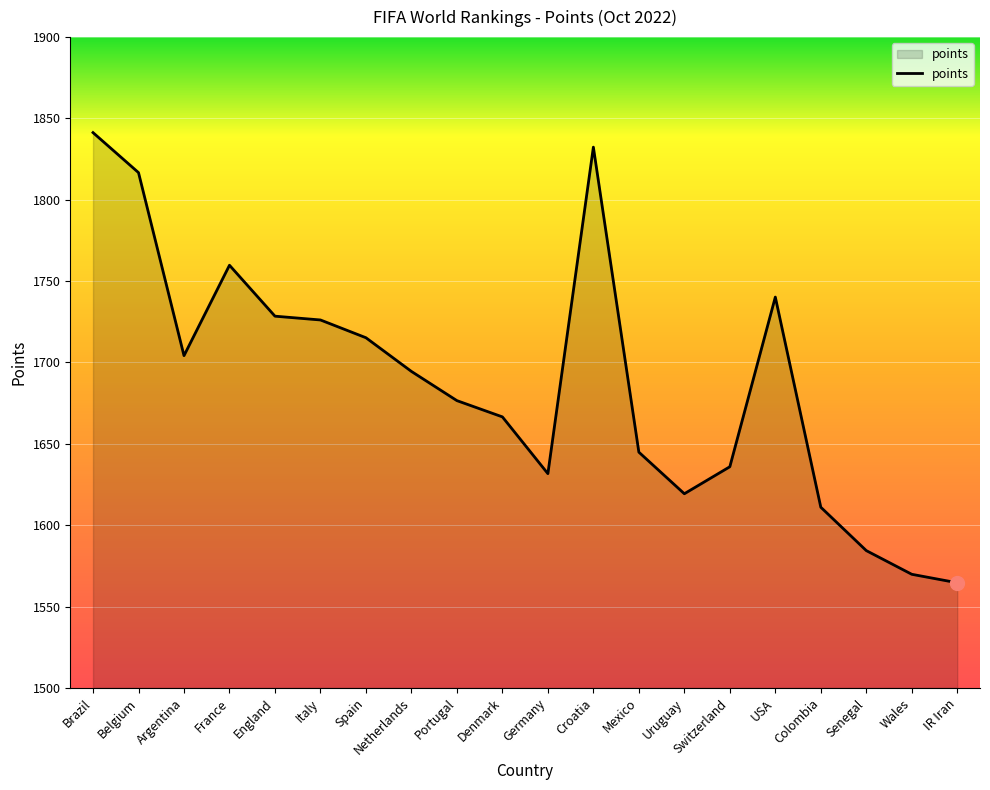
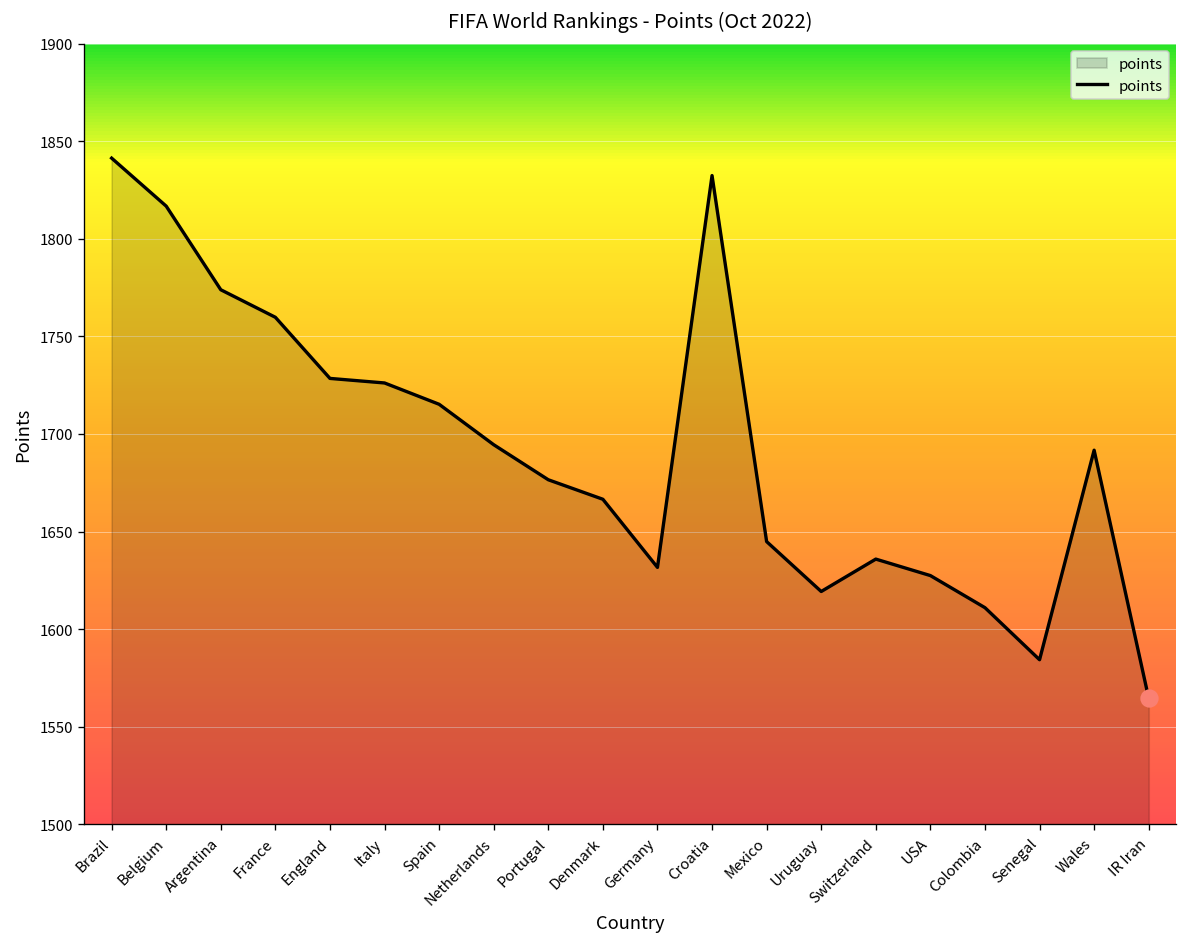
  {
    "points": {
      "Brazil": 1841,
      "Belgium": 1817,
-     "Argentina": 1704,
+     "Argentina": 1774,
      "France": 1760,
      "England": 1728,
      "Italy": 1726,
      "Spain": 1715,
      "Netherlands": 1695,
      "Portugal": 1677,
      "Denmark": 1667,
      "Germany": 1632,
      "Croatia": 1832,
      "Mexico": 1645,
      "Uruguay": 1619,
      "Switzerland": 1636,
-     "USA": 1740,
+     "USA": 1627,
      "Colombia": 1611,
      "Senegal": 1584,
-     "Wales": 1570
+     "Wales": 1692
    }
  }
